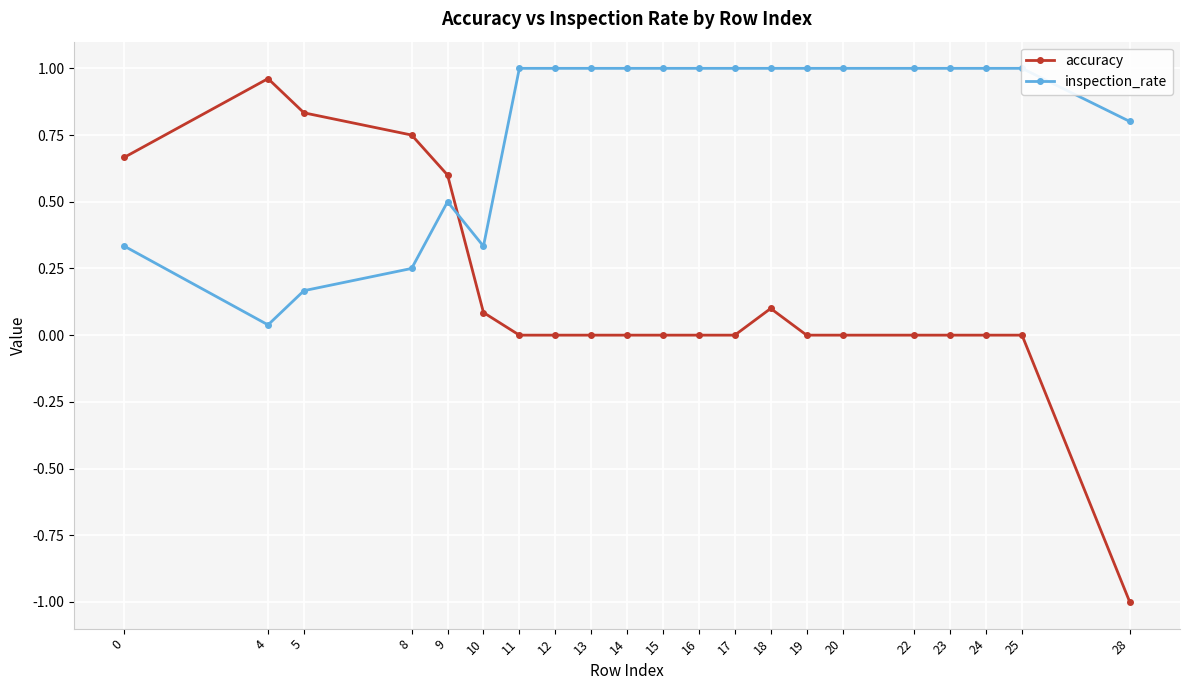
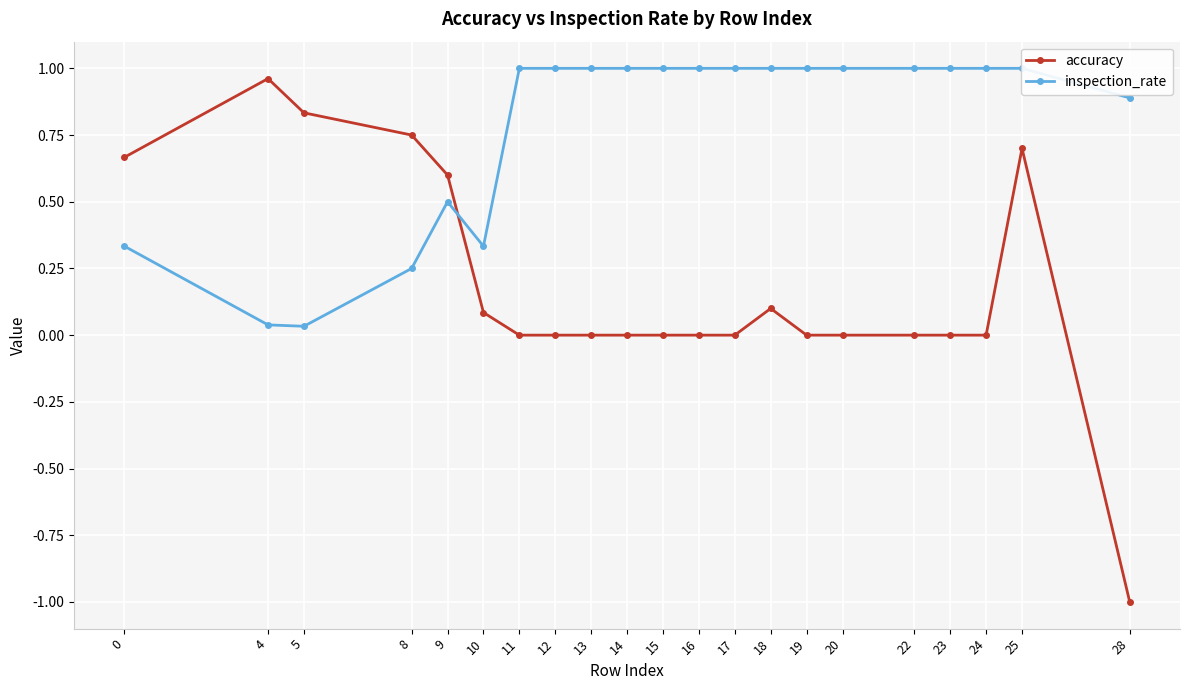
  {
    "accuracy": {
      "0": 0.67,
      "4": 0.96,
      "5": 0.83,
      "8": 0.75,
      "9": 0.6,
      "10": 0.08,
      "11": 0.0,
      "12": 0.0,
      "13": 0.0,
      "14": 0.0,
      "15": 0.0,
      "16": 0.0,
      "17": 0.0,
      "18": 0.1,
      "19": 0.0,
      "20": 0.0,
      "22": 0.0,
      "23": 0.0,
      "24": 0.0,
-     "25": 0.0,
+     "25": 0.7,
      "28": -1.0
    },
    "inspection_rate": {
      "0": 0.33,
      "4": 0.04,
-     "5": 0.17,
+     "5": 0.03,
      "8": 0.25,
      "9": 0.50,
      "10": 0.33,
      "11": 1.00,
      "12": 1.00,
      "13": 1.00,
      "14": 1.00,
      "15": 1.00,
      "16": 1.00,
      "17": 1.00,
      "18": 1.00,
      "19": 1.00,
      "20": 1.00,
      "22": 1.00,
      "23": 1.00,
      "24": 1.00,
-     "28": 0.80
+     "28": 0.89
    }
  }
